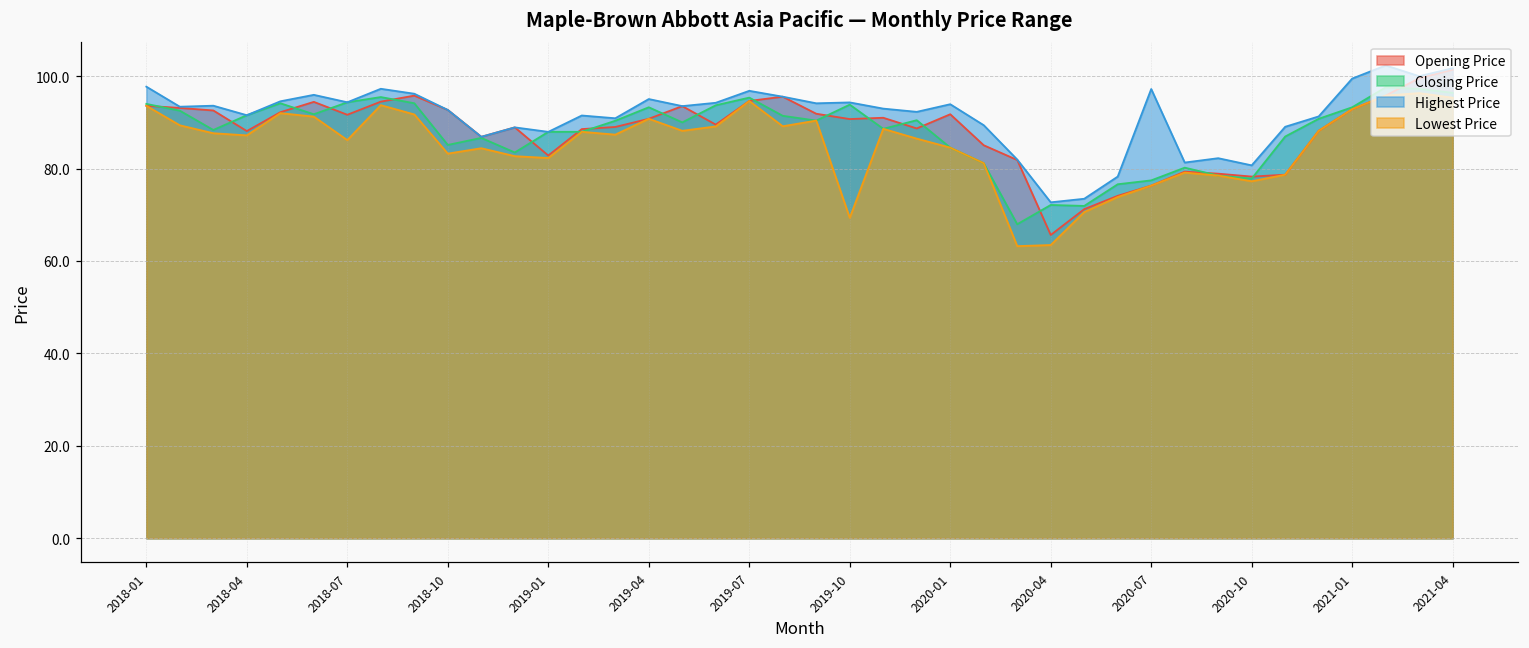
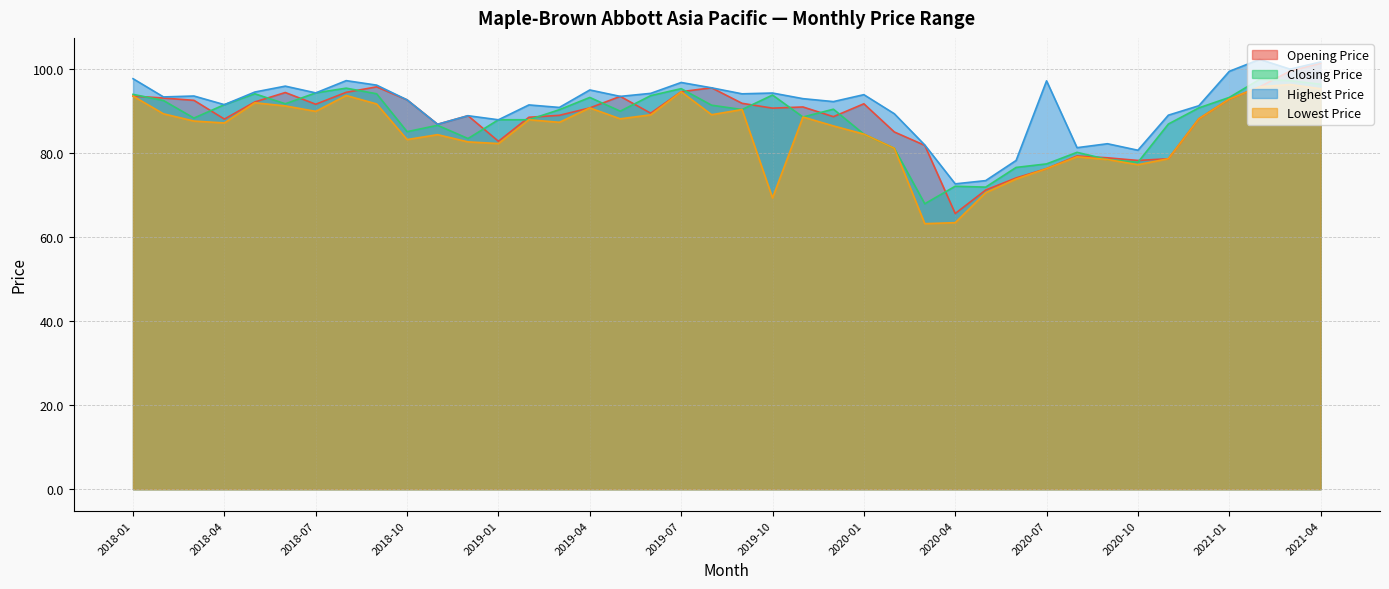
  {
    "Opening Price": {
      "2018-04": 88,
      "2018-07": 92,
      "2019-10": 91,
      "2020-01": 92,
      "2020-04": 66
    },
    "Closing Price": {
      "2018-10": 85,
      "2019-04": 93,
      "2019-07": 95,
      "2020-07": 77
    },
    "Highest Price": {
      "2018-01": 98,
      "2019-04": 95,
      "2019-07": 97,
      "2020-01": 94,
      "2020-07": 97,
      "2020-10": 81,
      "2021-01": 99
    },
    "Lowest Price": {
      "2018-04": 87,
-     "2018-07": 86,
+     "2018-07": 90,
      "2018-10": 83,
      "2019-10": 69,
      "2020-04": 63
    }
  }
